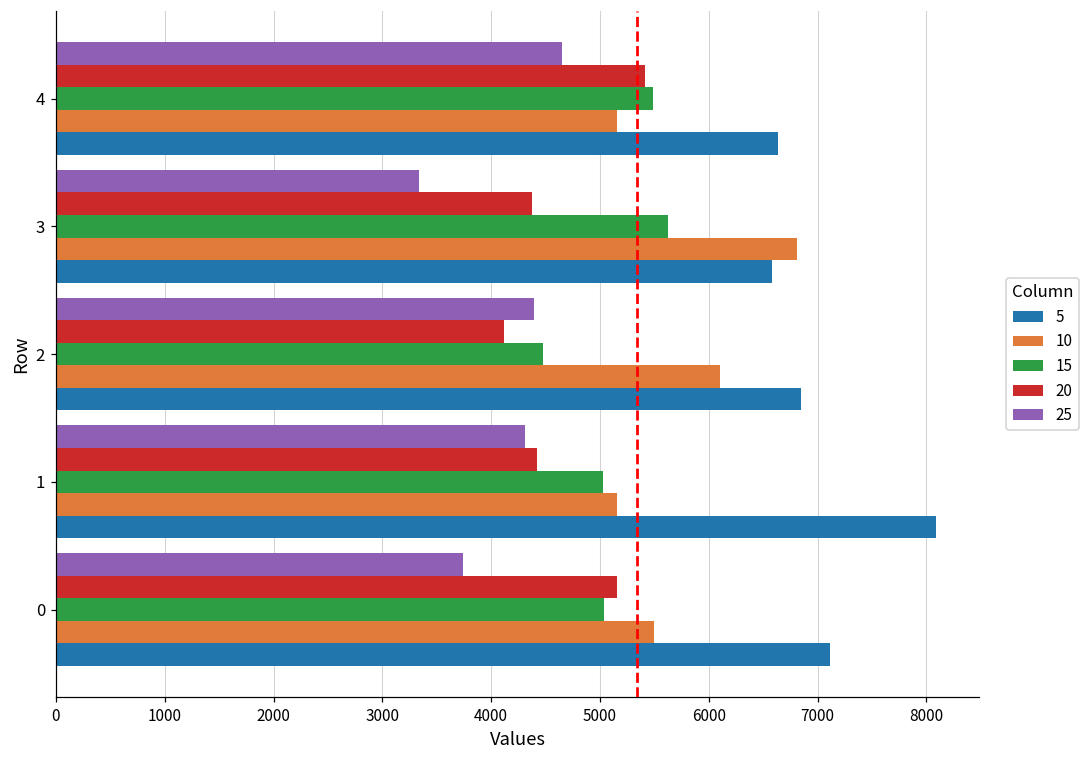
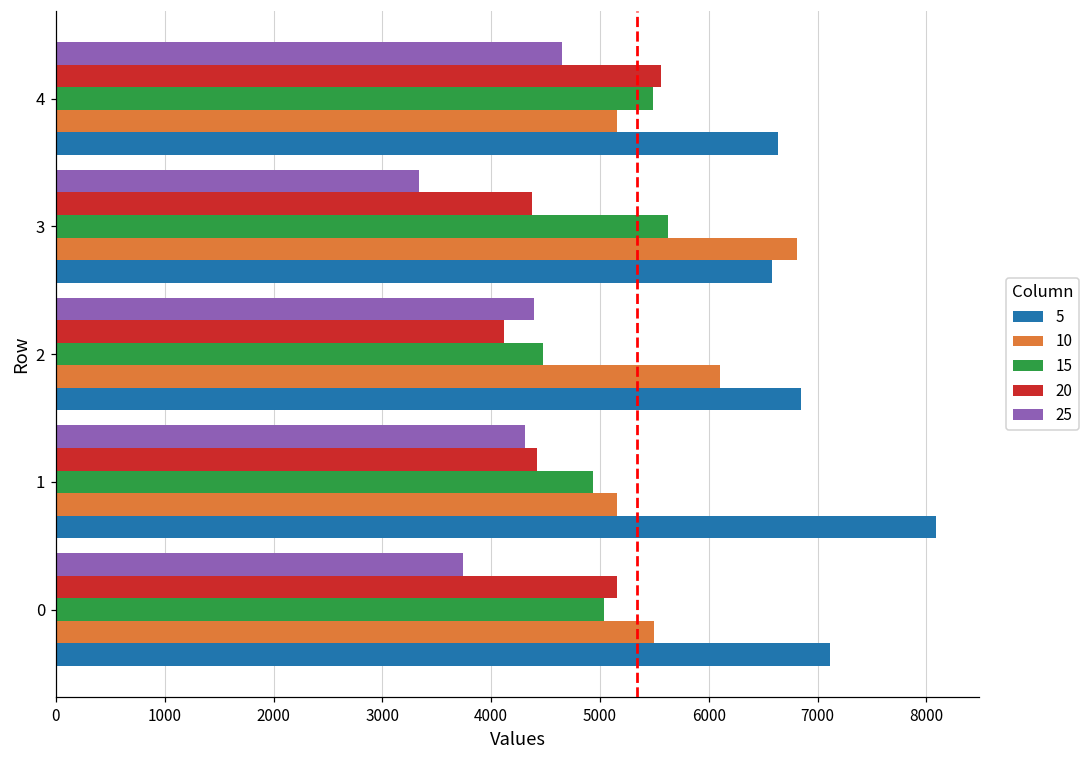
  {
    "5": {
      "4": 6600,
      "3": 6600,
      "2": 6800,
      "1": 8100,
      "0": 7100
    },
    "10": {
      "4": 5200,
      "3": 6800,
      "2": 6100,
      "1": 5200,
      "0": 5500
    },
    "15": {
      "4": 5500,
      "3": 5600,
      "2": 4500,
-     "1": 5000,
+     "1": 4900,
      "0": 5000
    },
    "20": {
-     "4": 5400,
+     "4": 5600,
      "3": 4400,
      "2": 4100,
      "1": 4400,
      "0": 5200
    },
    "25": {
      "4": 4700,
      "3": 3300,
      "2": 4400,
      "1": 4300,
      "0": 3700
    }
  }
